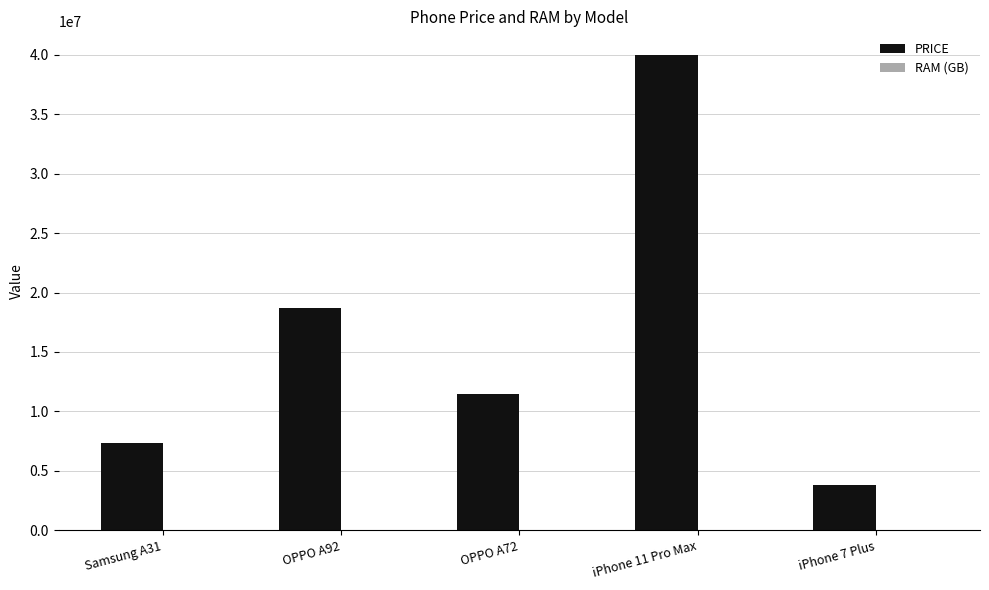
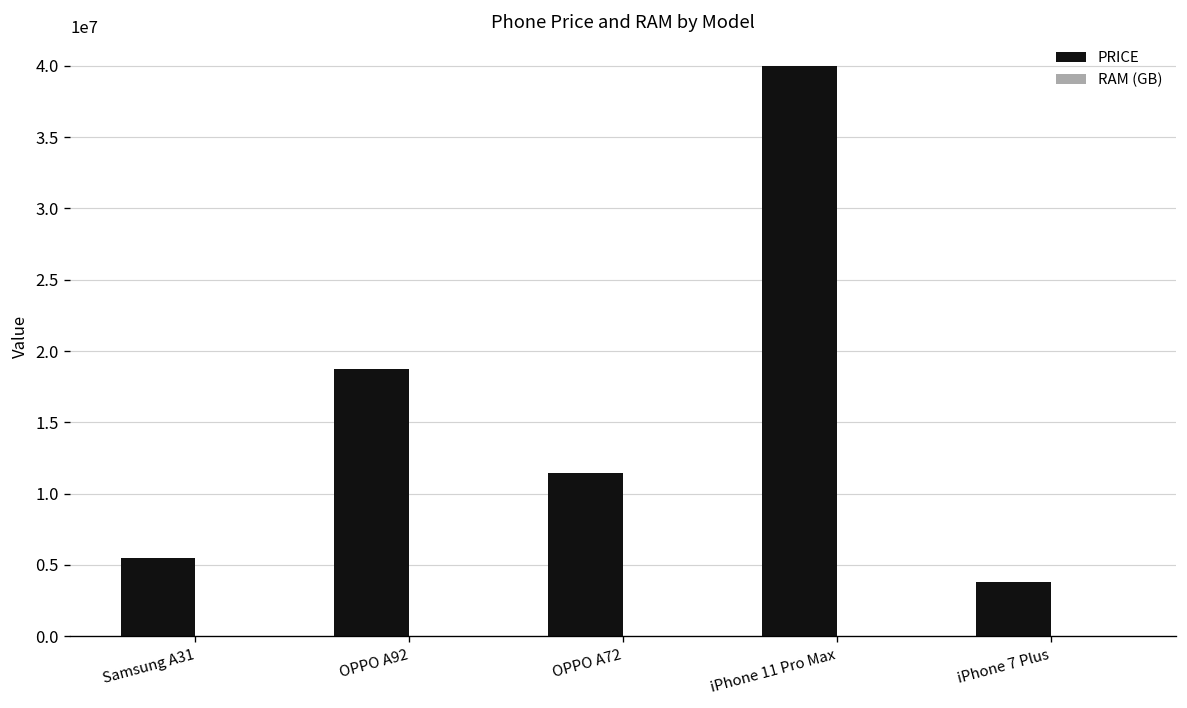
  {
    "PRICE": {
-     "Samsung A31": 7400000,
+     "Samsung A31": 5500000,
      "OPPO A92": 18700000,
      "OPPO A72": 11500000,
      "iPhone 11 Pro Max": 40000000,
      "iPhone 7 Plus": 3800000
    }
  }
